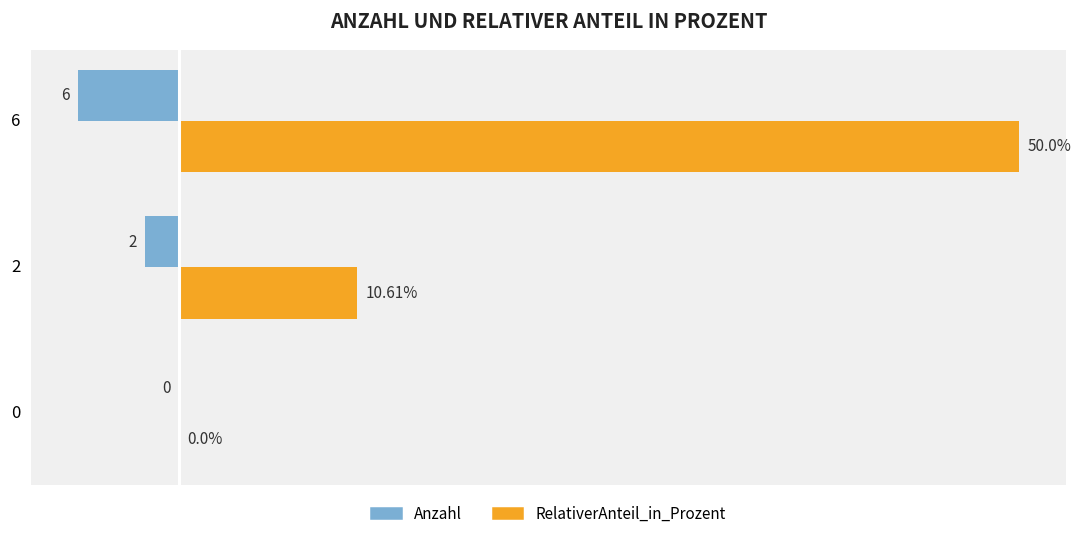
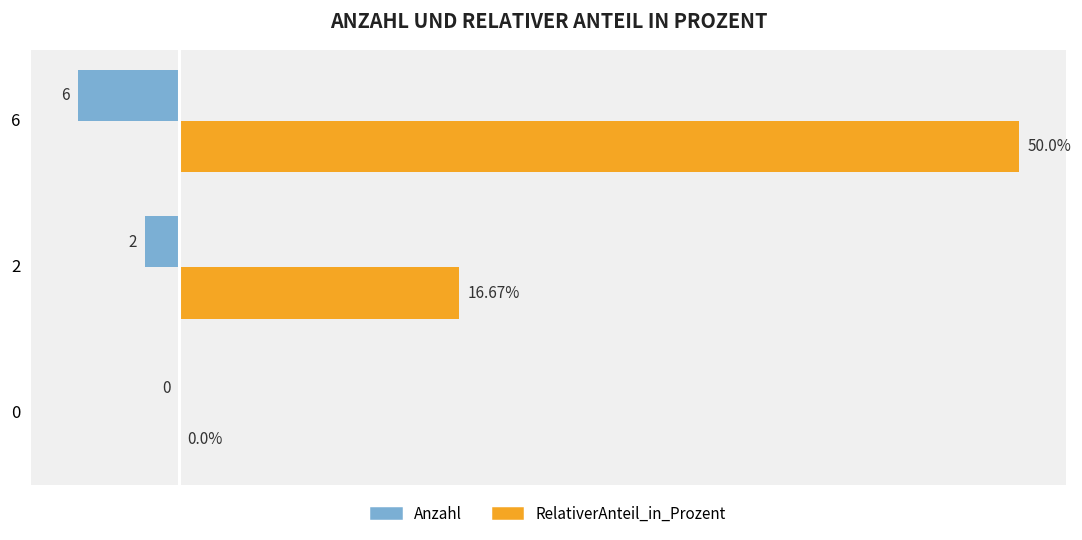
  {
    "Anzahl": {
      "0": "0"
    },
    "RelativerAnteil_in_Prozent": {
      "6": "50.0%",
-     "2": "10.61%",
+     "2": "16.67%",
      "0": "0.0%"
    }
  }
